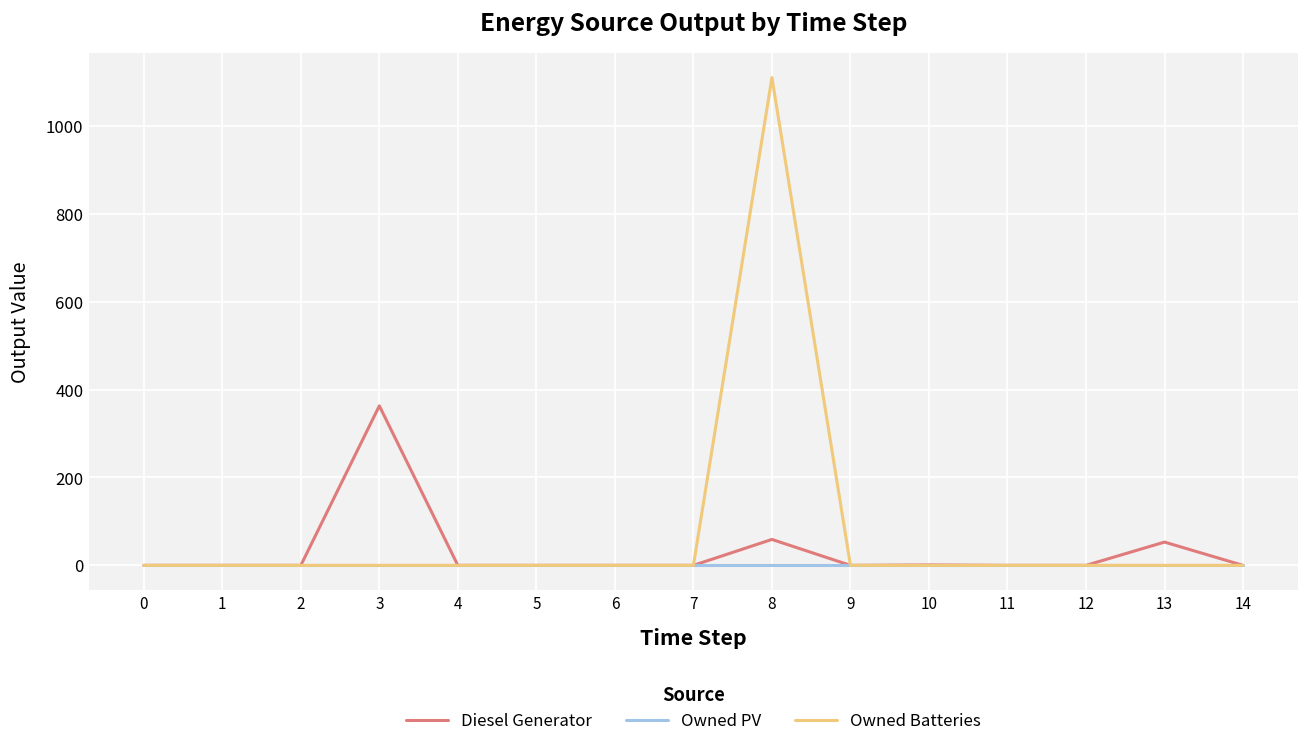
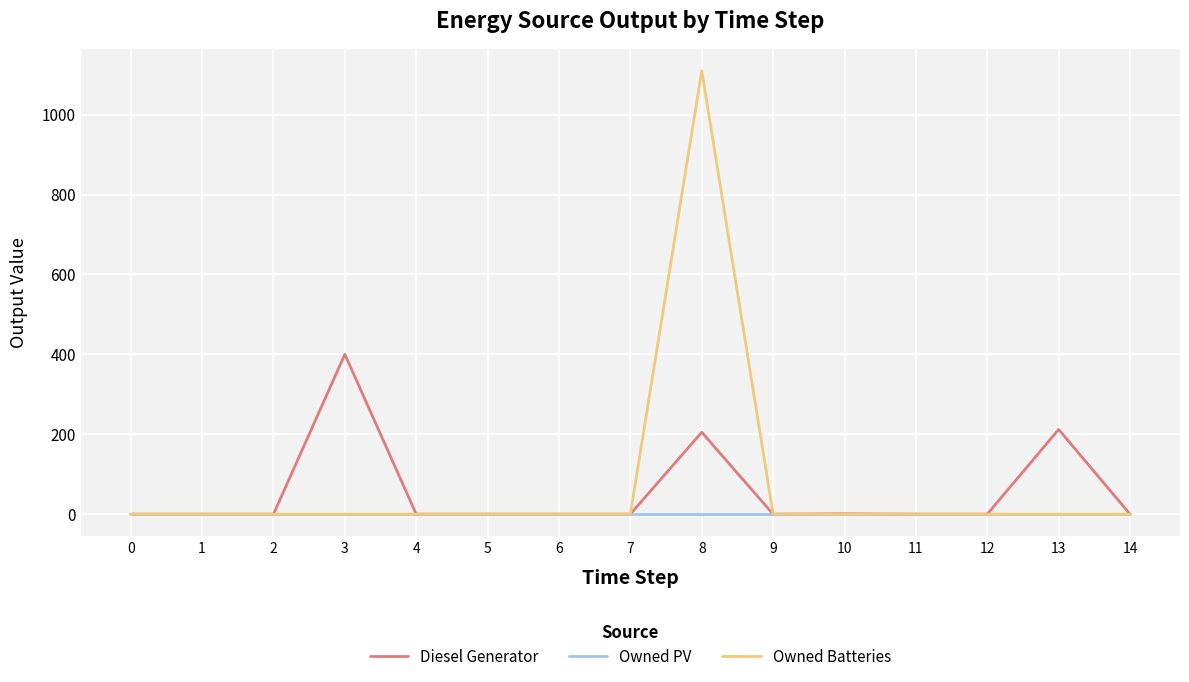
  {
    "Diesel Generator": {
-     "3": 360,
-     "8": 60,
-     "13": 50
+     "3": 400,
+     "8": 210,
+     "13": 210
    },
    "Owned PV": {
      "8": 0
    },
    "Owned Batteries": {
      "8": 1110
    }
  }
